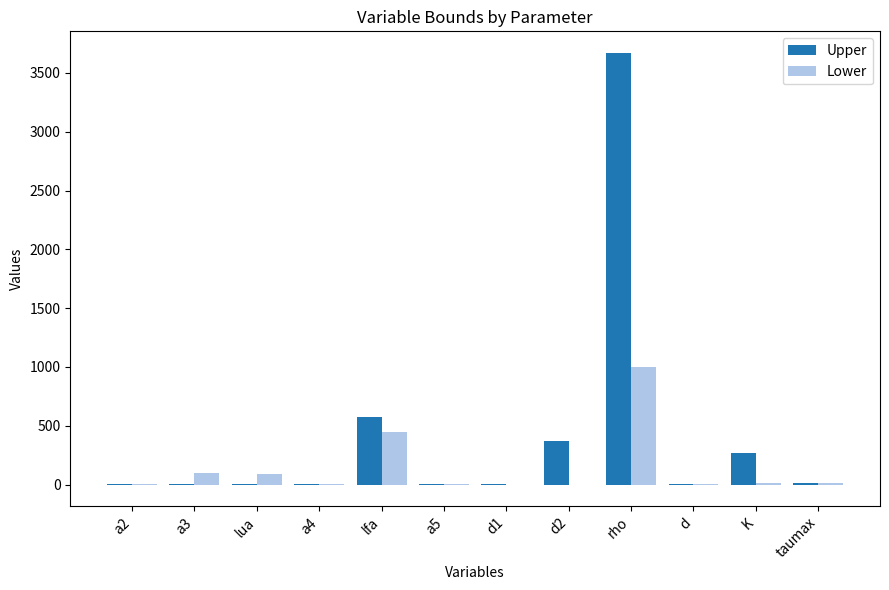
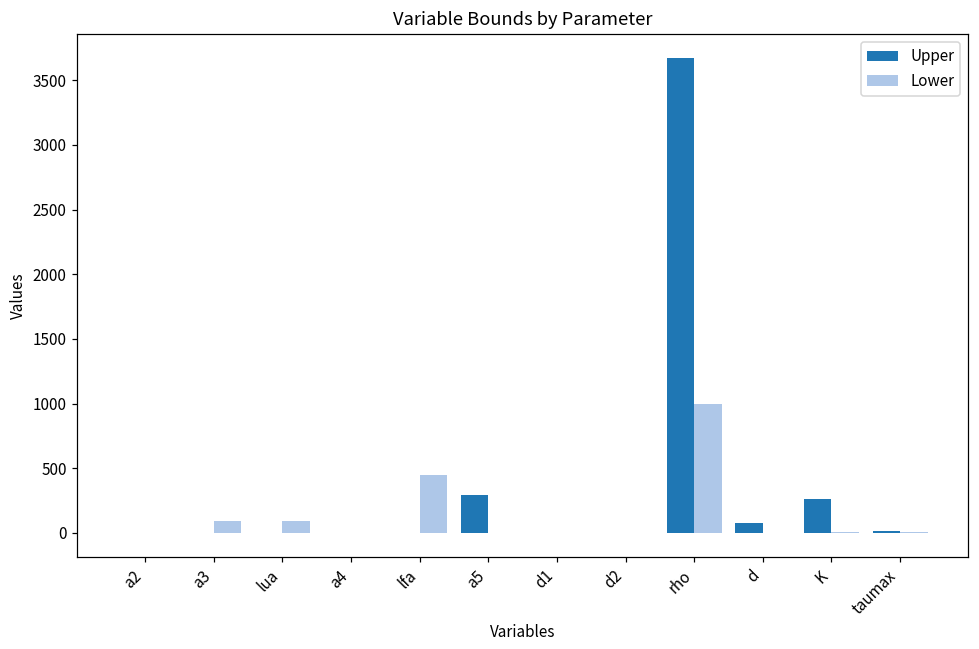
  {
    "Upper": {
-     "lfa": 580,
-     "a5": 0,
-     "d2": 370,
+     "lfa": 0,
+     "a5": 290,
+     "d2": 0,
      "rho": 3670,
-     "d": 0,
+     "d": 80,
      "K": 260
    },
    "Lower": {
      "a3": 100,
      "lua": 90,
      "lfa": 450,
      "rho": 1000
    }
  }
